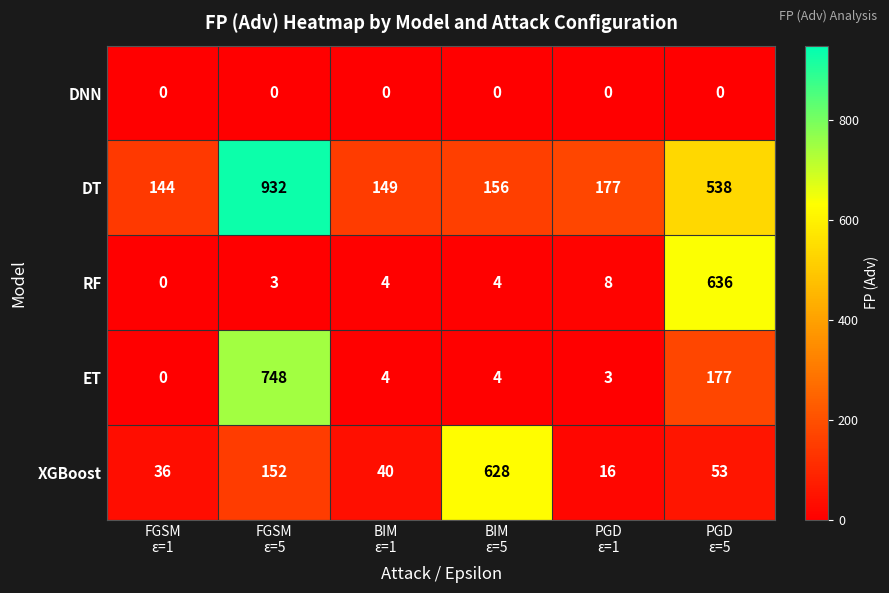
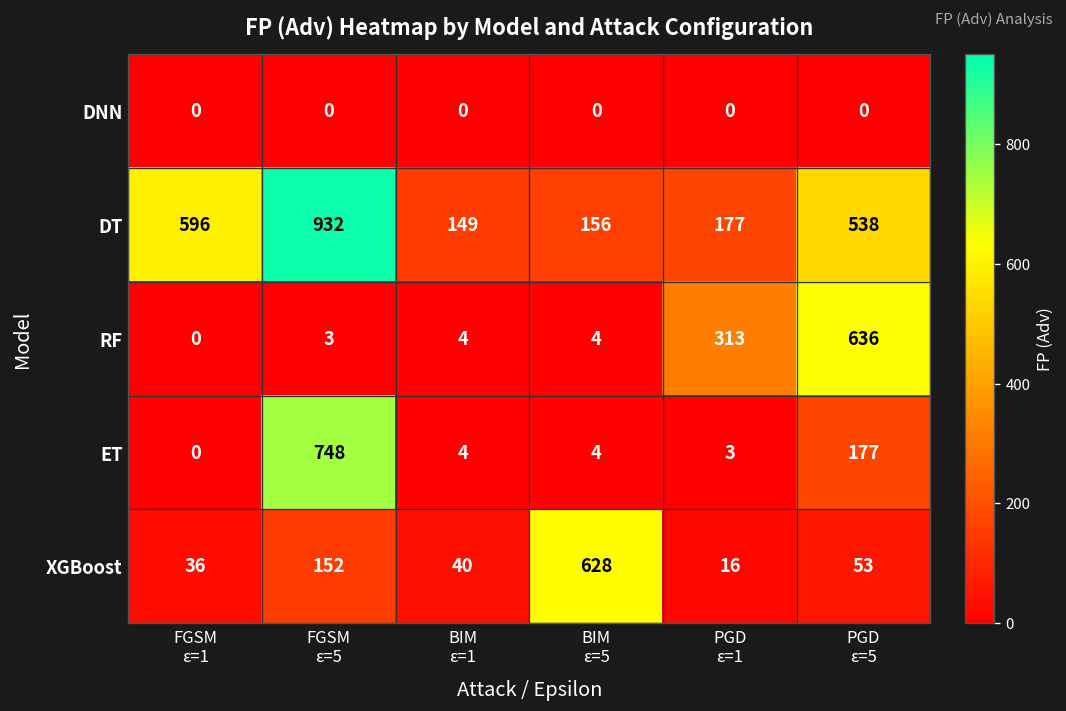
  {
    "DNN": {
      "FGSM ε=1": 0,
      "FGSM ε=5": 0,
      "BIM ε=1": 0,
      "BIM ε=5": 0,
      "PGD ε=1": 0,
      "PGD ε=5": 0
    },
    "DT": {
-     "FGSM ε=1": 144,
+     "FGSM ε=1": 596,
      "FGSM ε=5": 932,
      "BIM ε=1": 149,
      "BIM ε=5": 156,
      "PGD ε=1": 177,
      "PGD ε=5": 538
    },
    "RF": {
      "FGSM ε=1": 0,
      "FGSM ε=5": 3,
      "BIM ε=1": 4,
      "BIM ε=5": 4,
-     "PGD ε=1": 8,
+     "PGD ε=1": 313,
      "PGD ε=5": 636
    },
    "ET": {
      "FGSM ε=1": 0,
      "FGSM ε=5": 748,
      "BIM ε=1": 4,
      "BIM ε=5": 4,
      "PGD ε=1": 3,
      "PGD ε=5": 177
    },
    "XGBoost": {
      "FGSM ε=1": 36,
      "FGSM ε=5": 152,
      "BIM ε=1": 40,
      "BIM ε=5": 628,
      "PGD ε=1": 16,
      "PGD ε=5": 53
    }
  }
